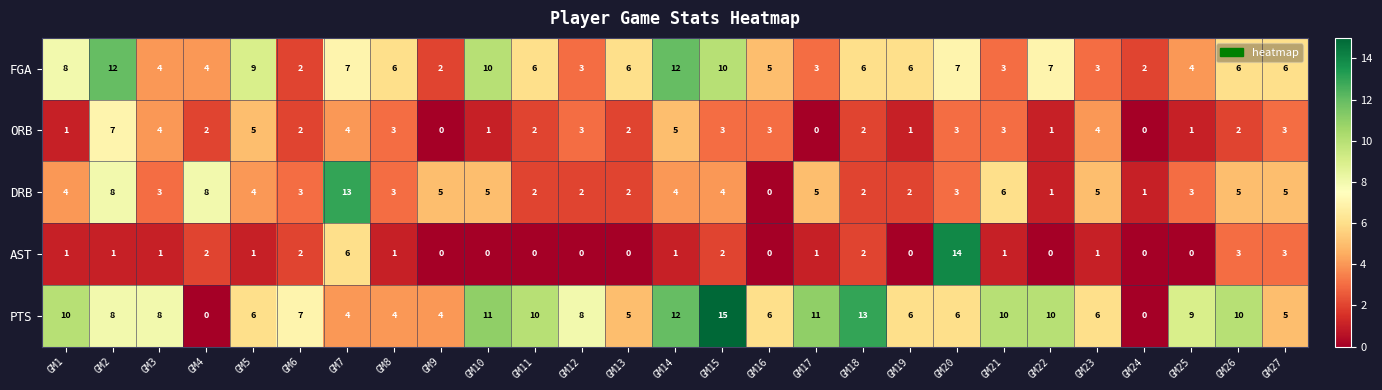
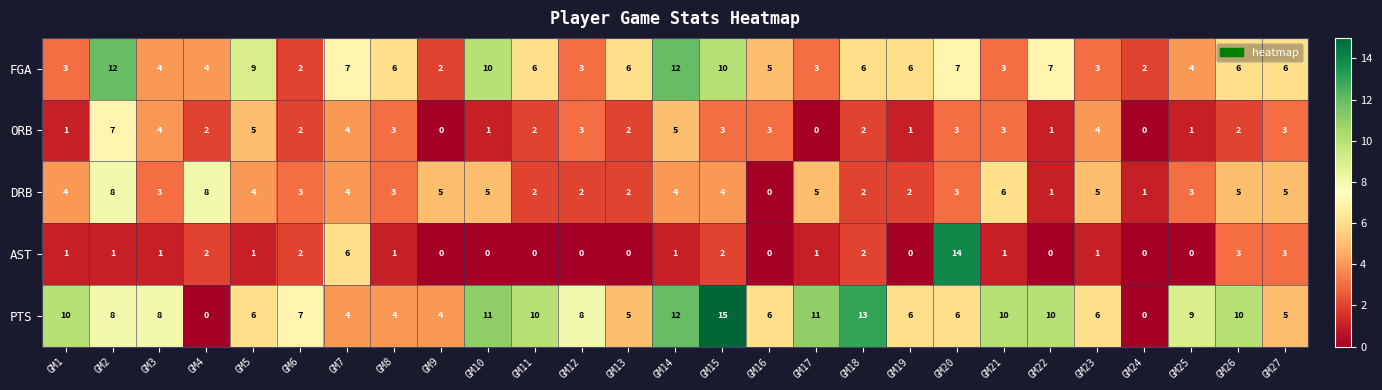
  {
    "FGA": {
-     "GM1": 8,
+     "GM1": 3,
      "GM2": 12,
      "GM3": 4,
      "GM4": 4,
      "GM5": 9,
      "GM6": 2,
      "GM7": 7,
      "GM8": 6,
      "GM9": 2,
      "GM10": 10,
      "GM11": 6,
      "GM12": 3,
      "GM13": 6,
      "GM14": 12,
      "GM15": 10,
      "GM16": 5,
      "GM17": 3,
      "GM18": 6,
      "GM19": 6,
      "GM20": 7,
      "GM21": 3,
      "GM22": 7,
      "GM23": 3,
      "GM24": 2,
      "GM25": 4,
      "GM26": 6,
      "GM27": 6
    },
    "ORB": {
      "GM1": 1,
      "GM2": 7,
      "GM3": 4,
      "GM4": 2,
      "GM5": 5,
      "GM6": 2,
      "GM7": 4,
      "GM8": 3,
      "GM9": 0,
      "GM10": 1,
      "GM11": 2,
      "GM12": 3,
      "GM13": 2,
      "GM14": 5,
      "GM15": 3,
      "GM16": 3,
      "GM17": 0,
      "GM18": 2,
      "GM19": 1,
      "GM20": 3,
      "GM21": 3,
      "GM22": 1,
      "GM23": 4,
      "GM24": 0,
      "GM25": 1,
      "GM26": 2,
      "GM27": 3
    },
    "DRB": {
      "GM1": 4,
      "GM2": 8,
      "GM3": 3,
      "GM4": 8,
      "GM5": 4,
      "GM6": 3,
-     "GM7": 13,
+     "GM7": 4,
      "GM8": 3,
      "GM9": 5,
      "GM10": 5,
      "GM11": 2,
      "GM12": 2,
      "GM13": 2,
      "GM14": 4,
      "GM15": 4,
      "GM16": 0,
      "GM17": 5,
      "GM18": 2,
      "GM19": 2,
      "GM20": 3,
      "GM21": 6,
      "GM22": 1,
      "GM23": 5,
      "GM24": 1,
      "GM25": 3,
      "GM26": 5,
      "GM27": 5
    },
    "AST": {
      "GM1": 1,
      "GM2": 1,
      "GM3": 1,
      "GM4": 2,
      "GM5": 1,
      "GM6": 2,
      "GM7": 6,
      "GM8": 1,
      "GM9": 0,
      "GM10": 0,
      "GM11": 0,
      "GM12": 0,
      "GM13": 0,
      "GM14": 1,
      "GM15": 2,
      "GM16": 0,
      "GM17": 1,
      "GM18": 2,
      "GM19": 0,
      "GM20": 14,
      "GM21": 1,
      "GM22": 0,
      "GM23": 1,
      "GM24": 0,
      "GM25": 0,
      "GM26": 3,
      "GM27": 3
    },
    "PTS": {
      "GM1": 10,
      "GM2": 8,
      "GM3": 8,
      "GM4": 0,
      "GM5": 6,
      "GM6": 7,
      "GM7": 4,
      "GM8": 4,
      "GM9": 4,
      "GM10": 11,
      "GM11": 10,
      "GM12": 8,
      "GM13": 5,
      "GM14": 12,
      "GM15": 15,
      "GM16": 6,
      "GM17": 11,
      "GM18": 13,
      "GM19": 6,
      "GM20": 6,
      "GM21": 10,
      "GM22": 10,
      "GM23": 6,
      "GM24": 0,
      "GM25": 9,
      "GM26": 10,
      "GM27": 5
    }
  }
